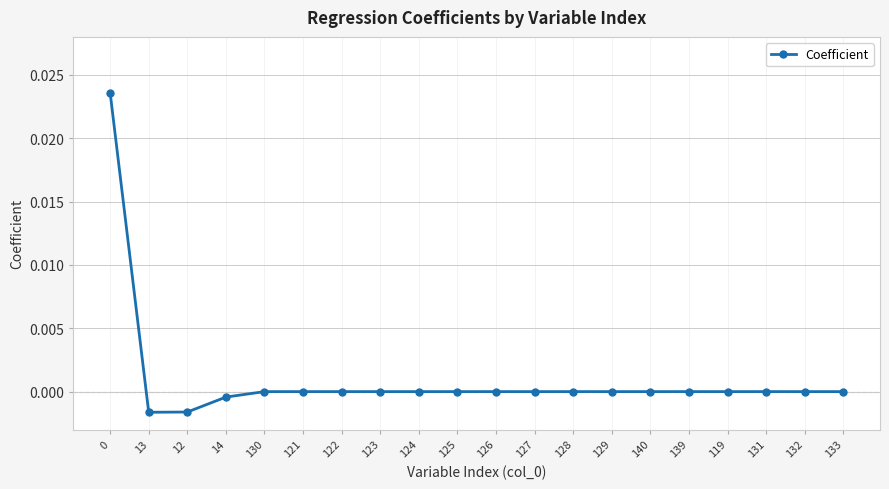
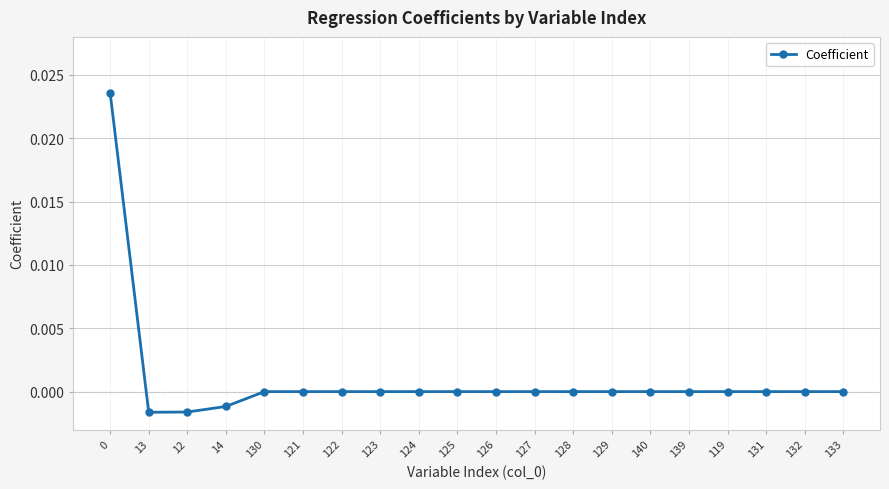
  {
    "0": 0.0236,
    "13": -0.0016,
    "12": -0.0016,
-   "14": -0.0004,
+   "14": -0.0012,
    "130": 0.0000,
    "121": 0.0000,
    "122": 0.0000,
    "123": 0.0000,
    "124": 0.0000,
    "125": 0.0000,
    "126": 0.0000,
    "127": 0.0000,
    "128": 0.0000,
    "129": 0.0000,
    "140": 0.0000,
    "139": 0.0000,
    "119": 0.0000,
    "131": 0.0000,
    "132": 0.0000,
    "133": 0.0000
  }
